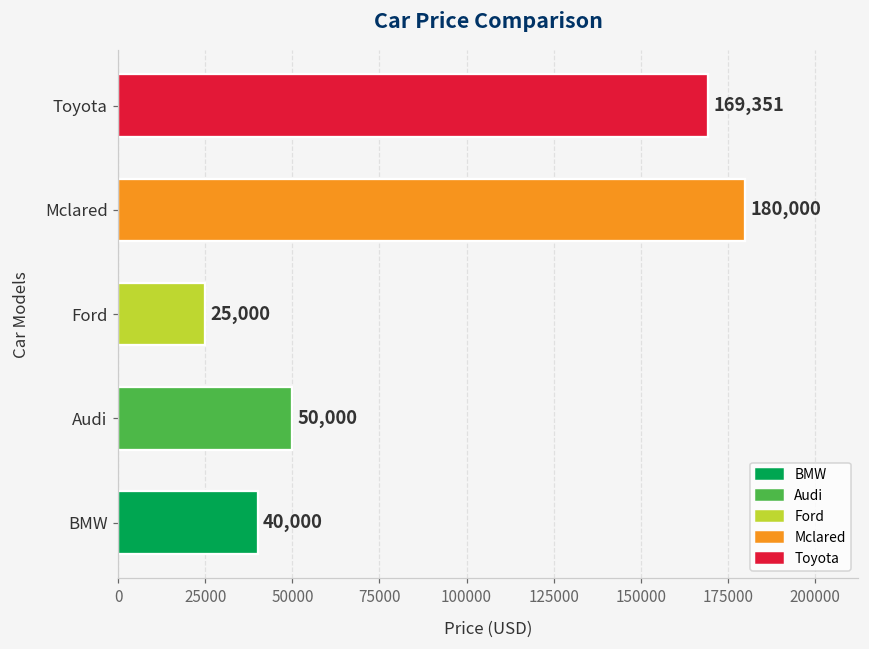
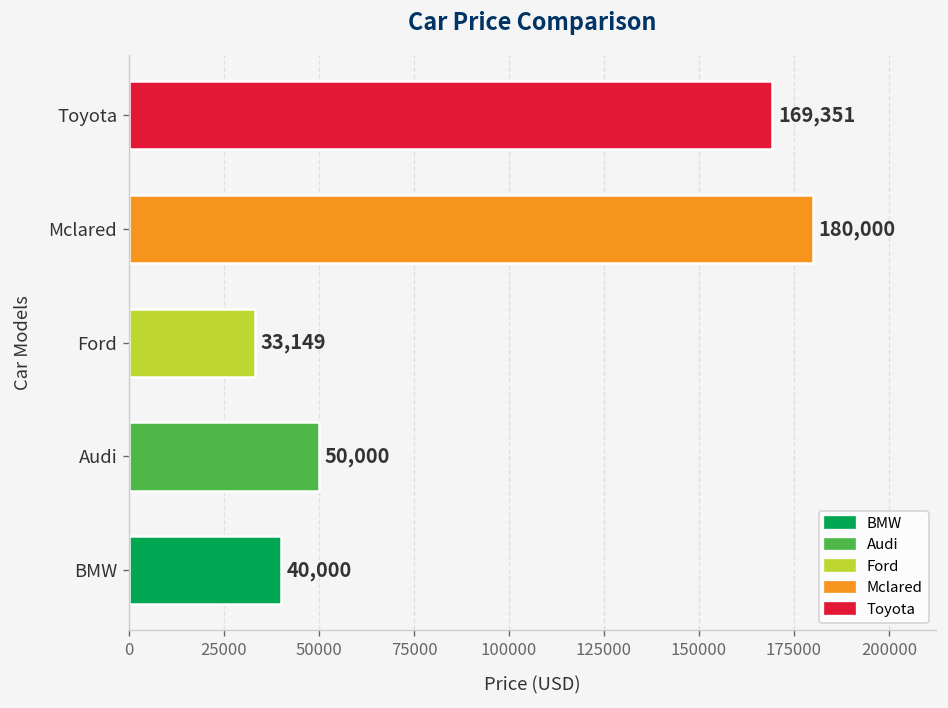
  {
    "Toyota": "169,351",
    "Mclared": "180,000",
-   "Ford": "25,000",
+   "Ford": "33,149",
    "Audi": "50,000",
    "BMW": "40,000"
  }
